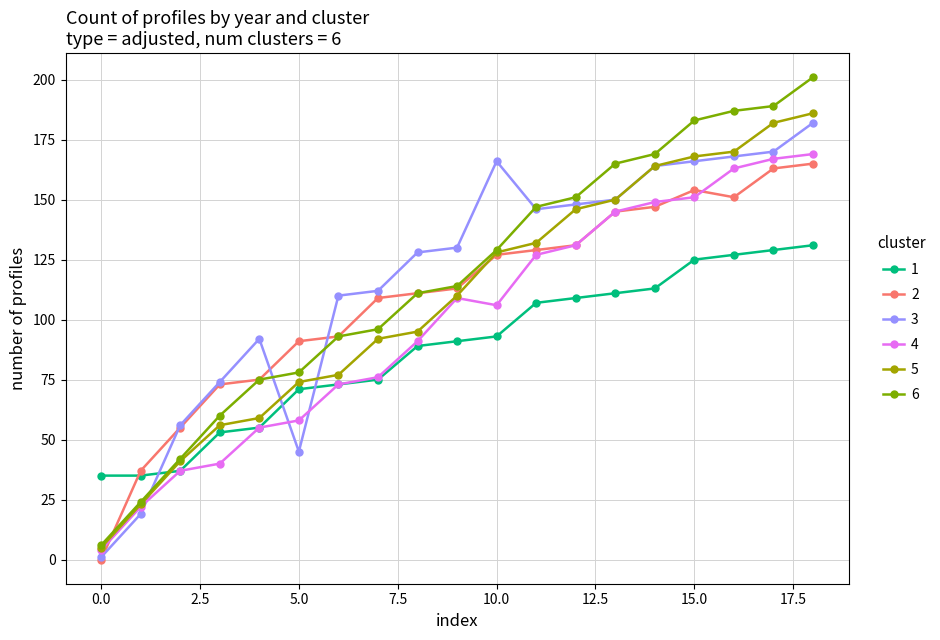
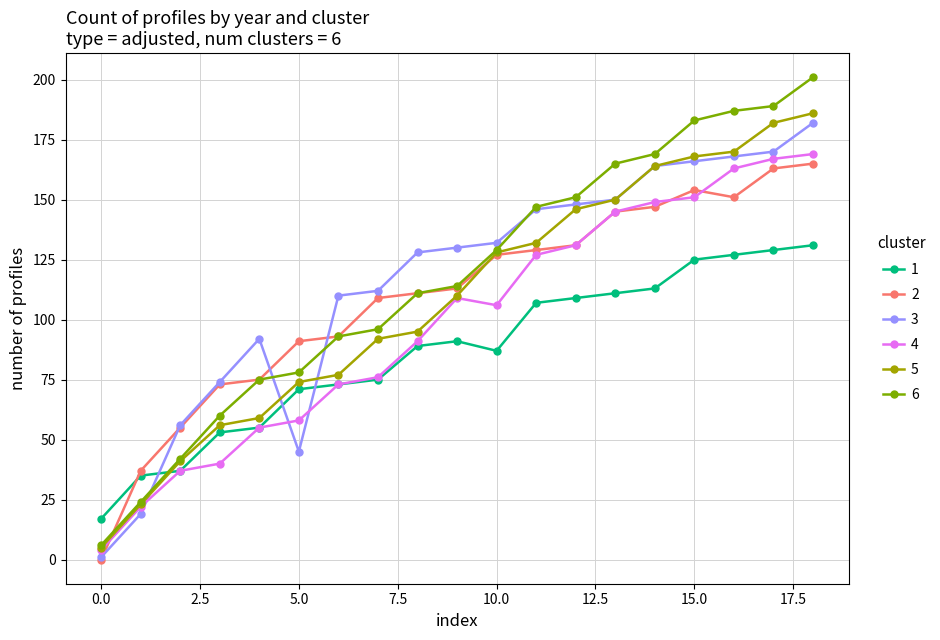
  {
    "1": {
-     "0.0": 35,
+     "0.0": 17,
      "5.0": 71,
-     "10.0": 93,
+     "10.0": 87,
      "15.0": 125
    },
    "2": {
      "5.0": 91,
      "15.0": 154
    },
    "3": {
      "5.0": 45,
-     "10.0": 166,
+     "10.0": 132,
      "15.0": 166
    },
    "4": {
      "5.0": 58,
      "10.0": 106,
      "15.0": 151
    }
  }
